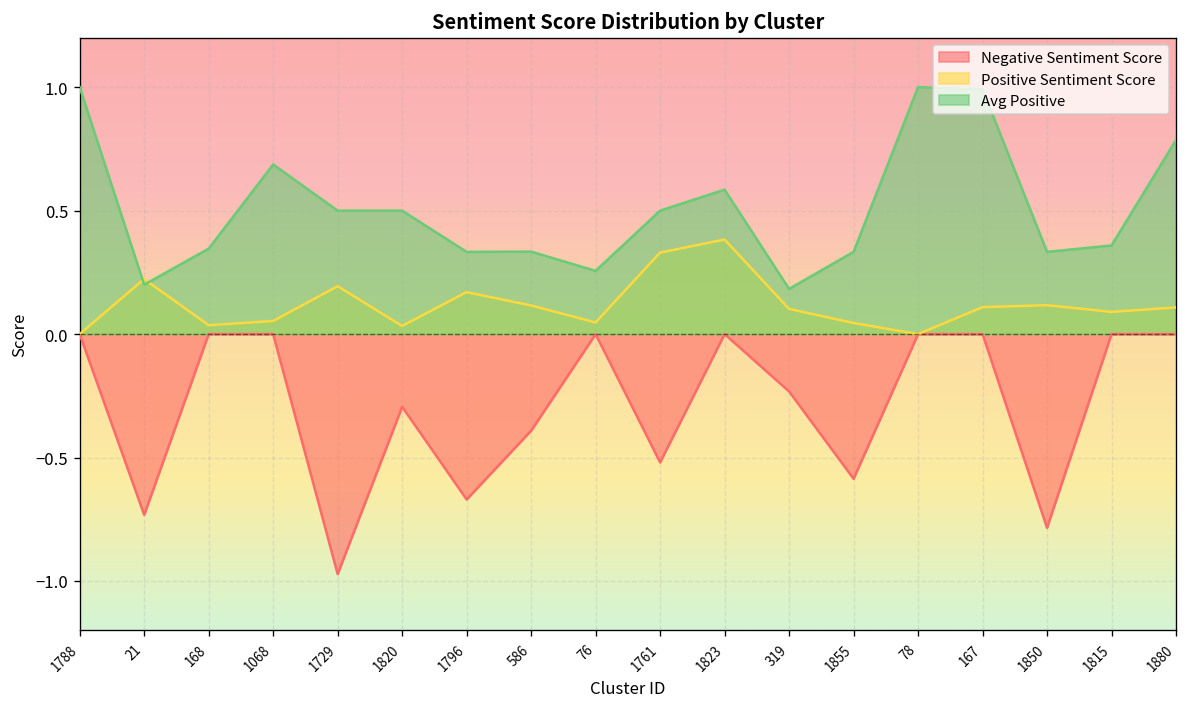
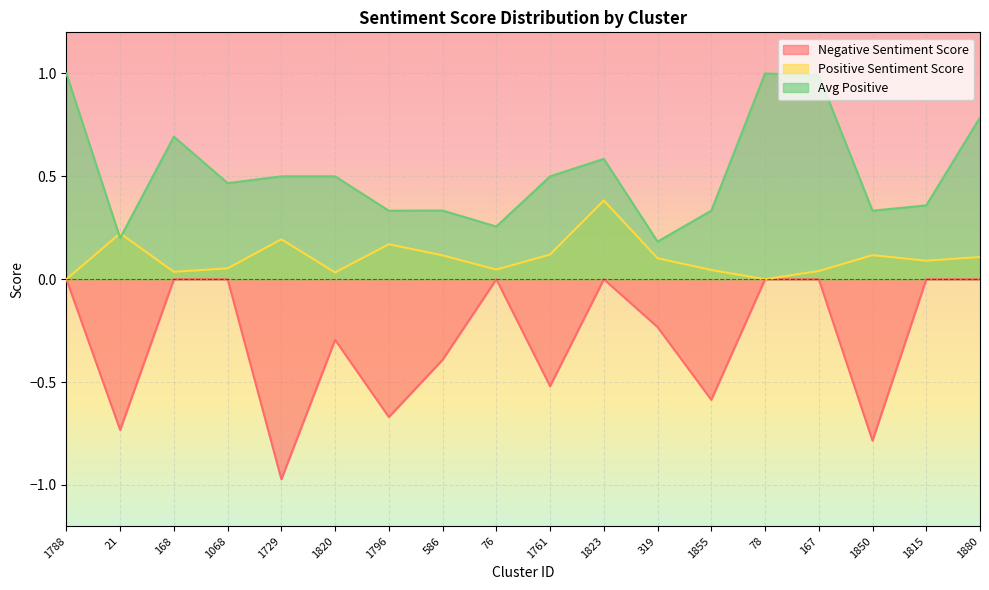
  {
    "Positive Sentiment Score": {
      "21": 0.22,
      "168": 0.04,
      "1068": 0.05,
      "1729": 0.19,
      "1820": 0.03,
      "1796": 0.17,
      "586": 0.12,
      "76": 0.05,
-     "1761": 0.33,
+     "1761": 0.12,
      "1823": 0.38,
      "319": 0.10,
      "1855": 0.05,
-     "167": 0.11,
+     "167": 0.04,
      "1850": 0.12,
      "1815": 0.09,
      "1880": 0.11
    },
    "Avg Positive": {
      "1788": 1.00,
      "21": 0.20,
-     "168": 0.35,
-     "1068": 0.69,
+     "168": 0.69,
+     "1068": 0.47,
      "1729": 0.50,
      "1820": 0.50,
      "1796": 0.33,
      "586": 0.33,
      "76": 0.26,
      "1761": 0.50,
      "1823": 0.59,
      "319": 0.18,
      "1855": 0.33,
      "78": 1.00,
      "1850": 0.33,
      "1815": 0.36,
      "1880": 0.79
    }
  }
